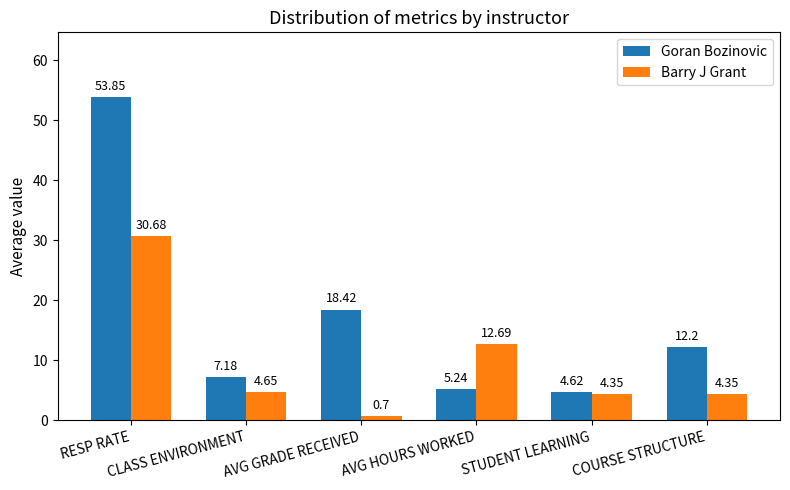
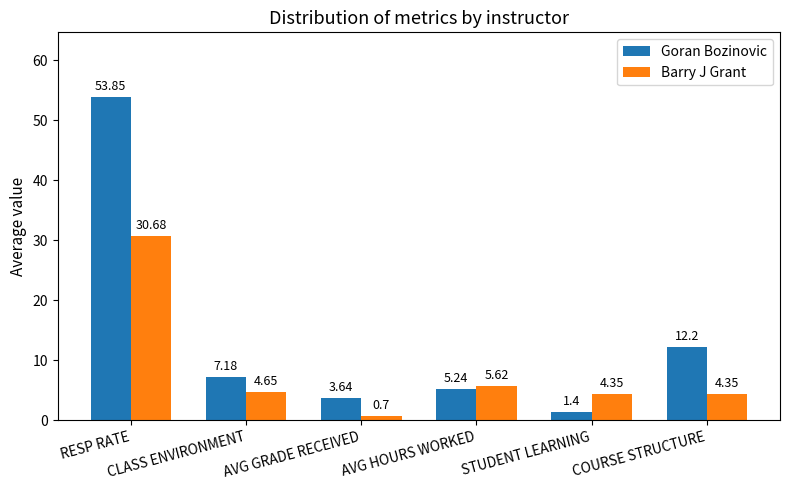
  {
    "Goran Bozinovic": {
      "RESP RATE": 53.85,
      "CLASS ENVIRONMENT": 7.18,
-     "AVG GRADE RECEIVED": 18.42,
+     "AVG GRADE RECEIVED": 3.64,
      "AVG HOURS WORKED": 5.24,
-     "STUDENT LEARNING": 4.62,
+     "STUDENT LEARNING": 1.4,
      "COURSE STRUCTURE": 12.2
    },
    "Barry J Grant": {
      "RESP RATE": 30.68,
      "CLASS ENVIRONMENT": 4.65,
      "AVG GRADE RECEIVED": 0.7,
-     "AVG HOURS WORKED": 12.69,
+     "AVG HOURS WORKED": 5.62,
      "STUDENT LEARNING": 4.35,
      "COURSE STRUCTURE": 4.35
    }
  }
